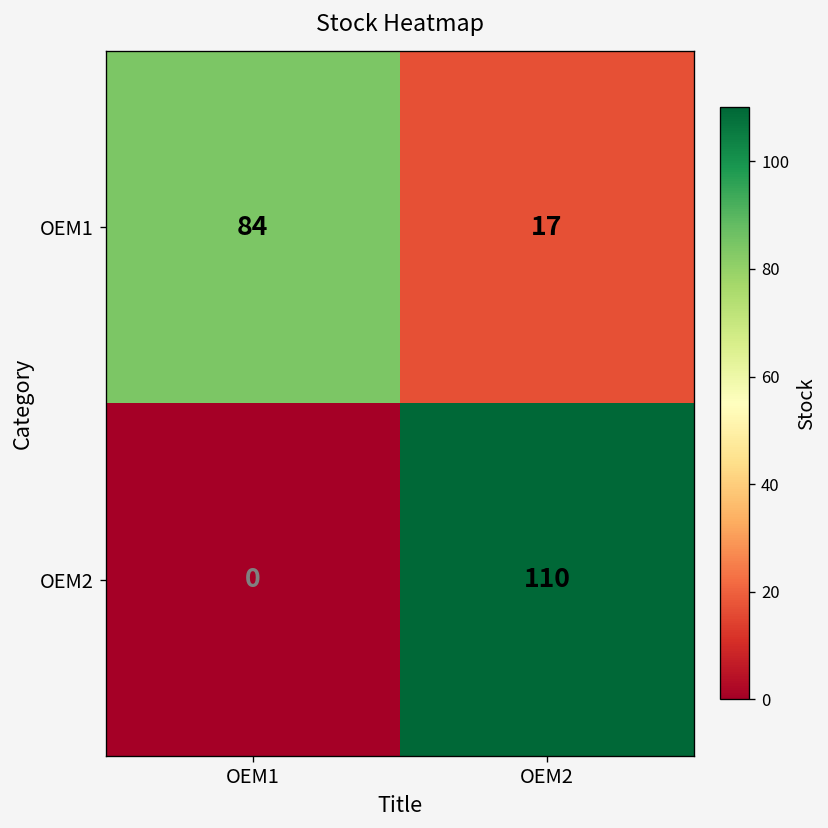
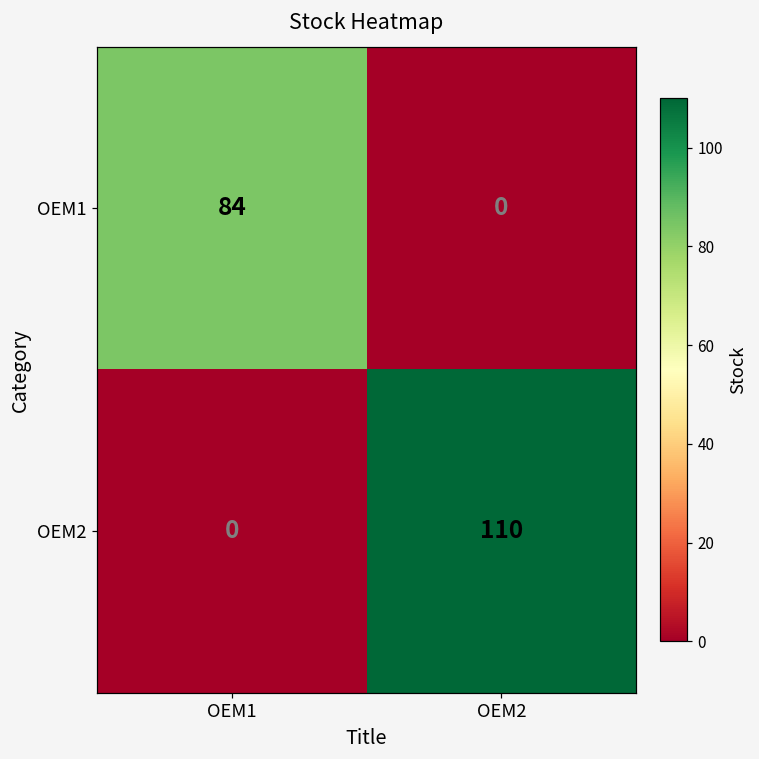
  {
    "OEM1": {
      "OEM1": 84,
-     "OEM2": 17
+     "OEM2": 0
    },
    "OEM2": {
      "OEM1": 0,
      "OEM2": 110
    }
  }
